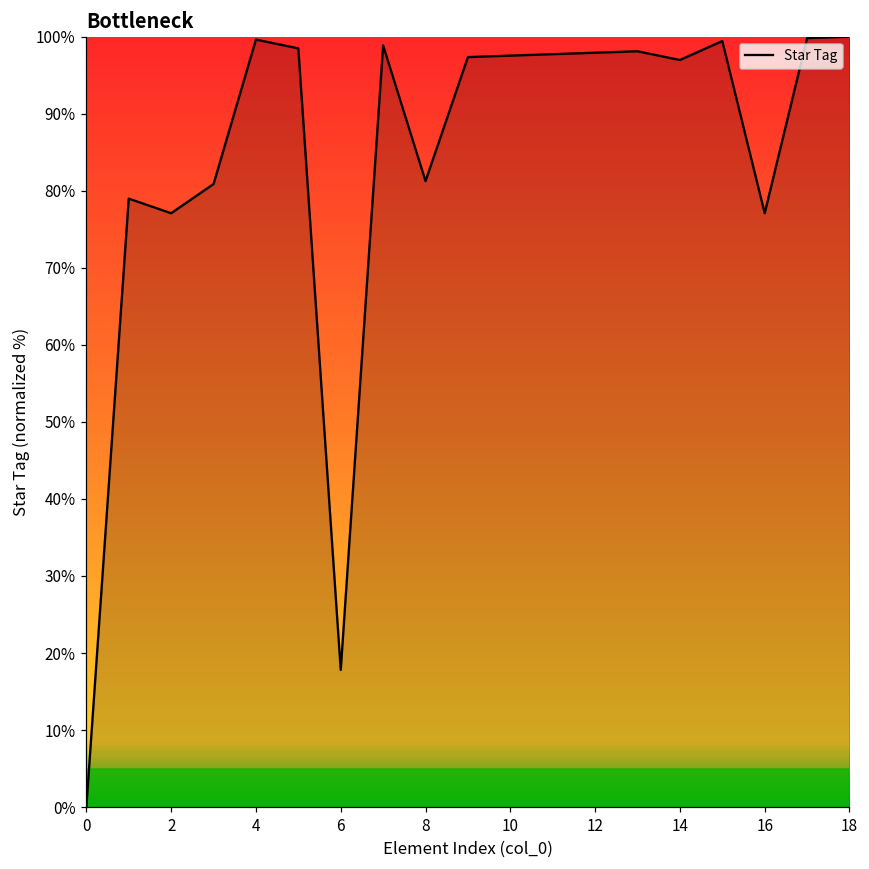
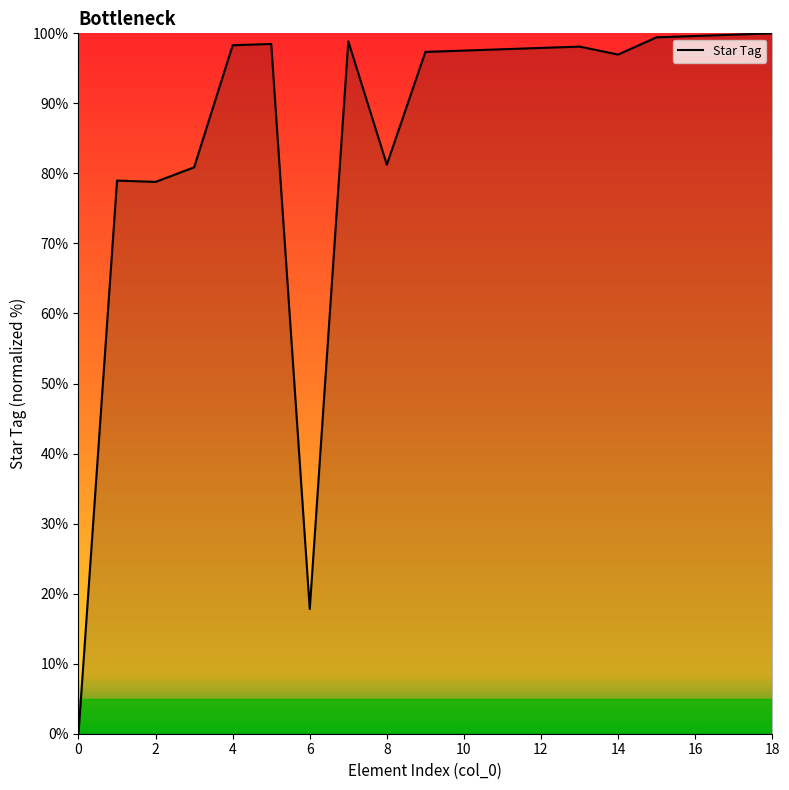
  {
-   "2": "77%",
-   "4": "100%",
+   "2": "79%",
+   "4": "98%",
    "6": "18%",
    "8": "81%",
    "10": "98%",
    "12": "98%",
    "14": "97%",
-   "16": "77%",
+   "16": "100%",
    "18": "100%"
  }
